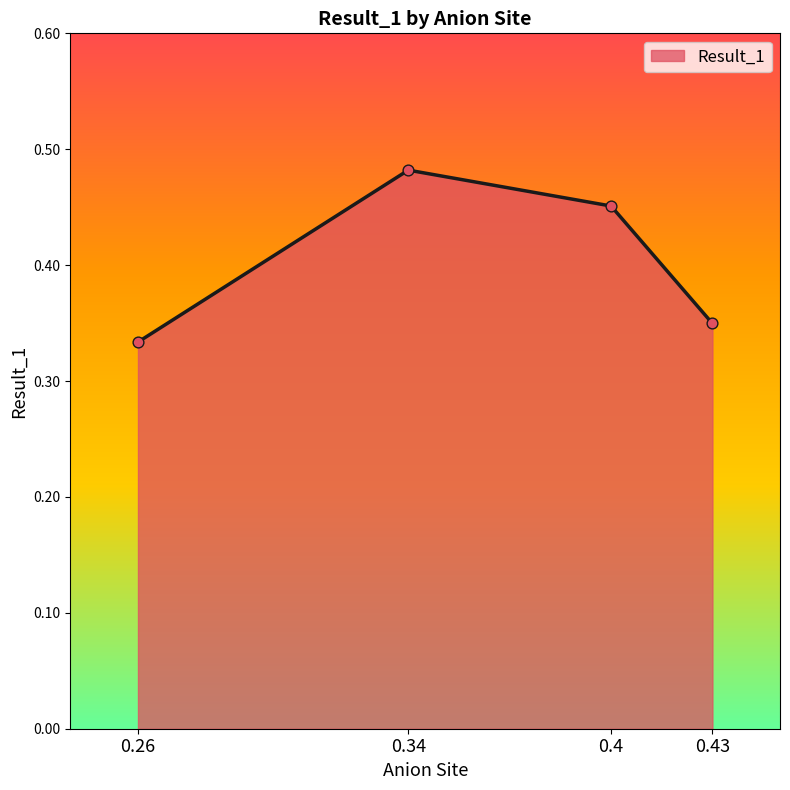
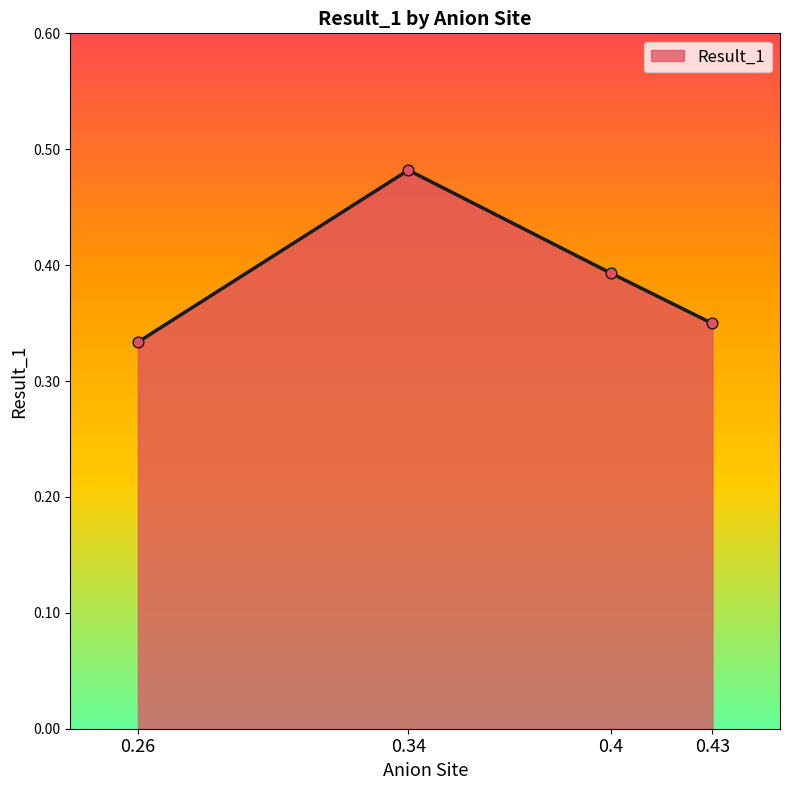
  {
    "0.26": 0.334,
    "0.34": 0.482,
-   "0.4": 0.451,
+   "0.4": 0.393,
    "0.43": 0.350
  }
